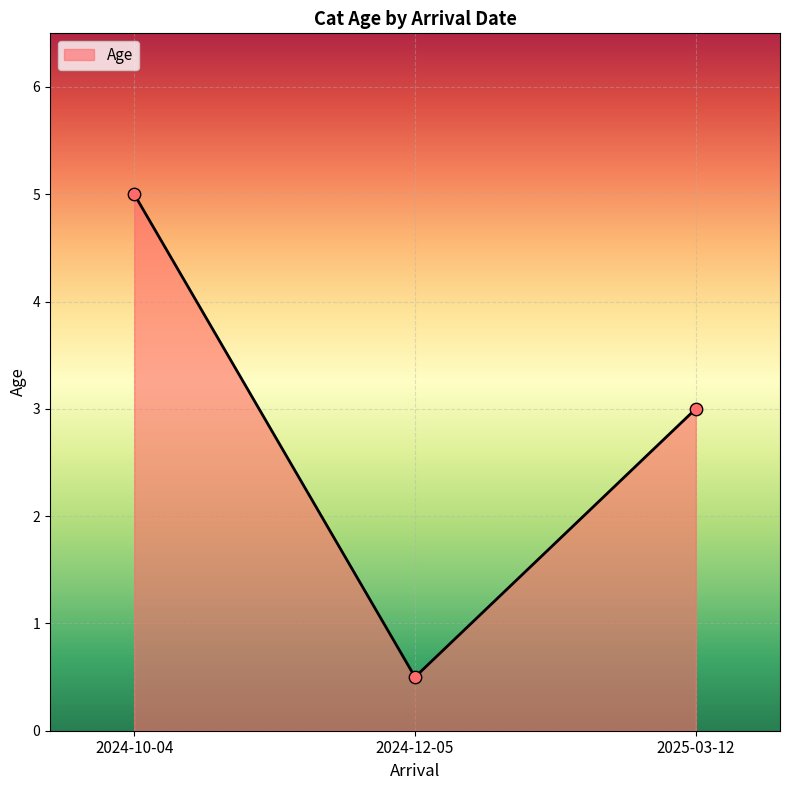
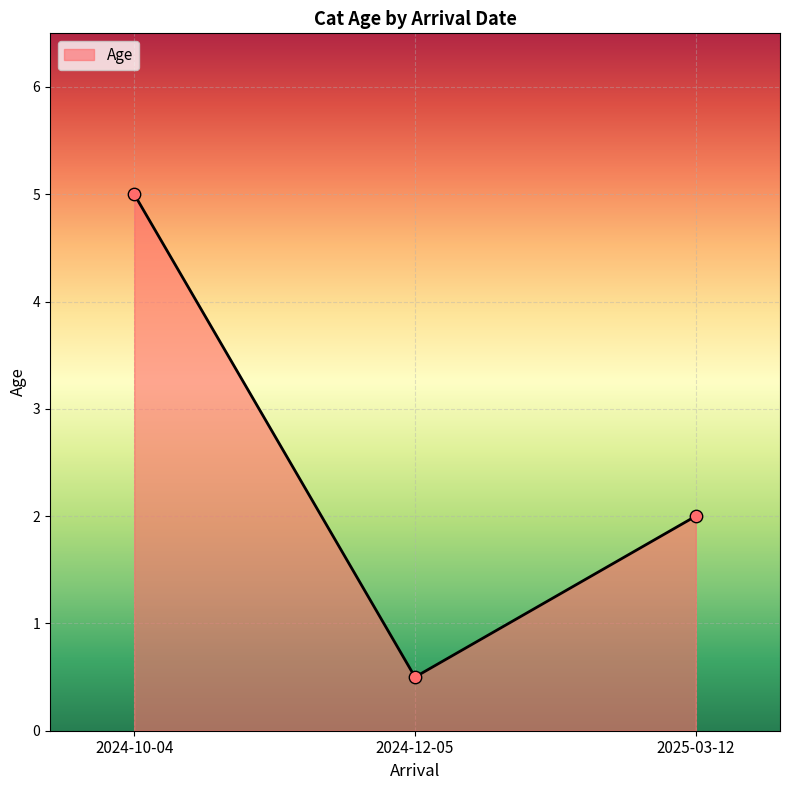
  {
    "2024-10-04": 5,
    "2024-12-05": 0.50,
-   "2025-03-12": 3
+   "2025-03-12": 2
  }
